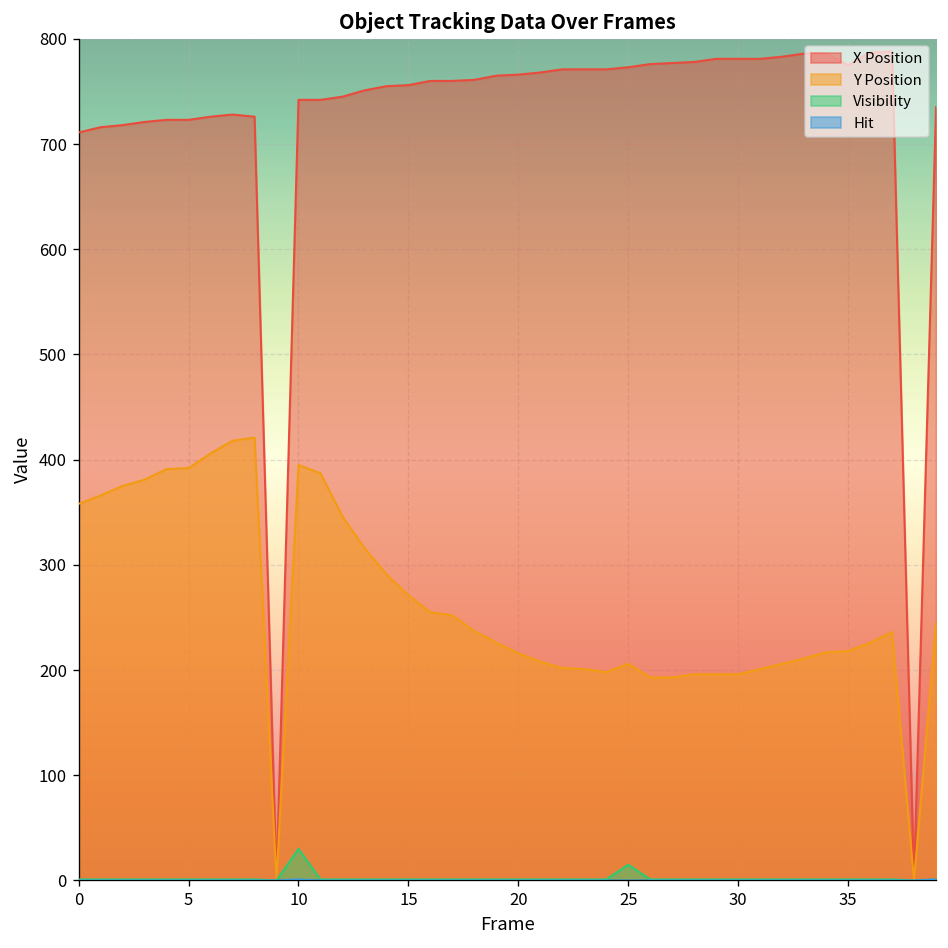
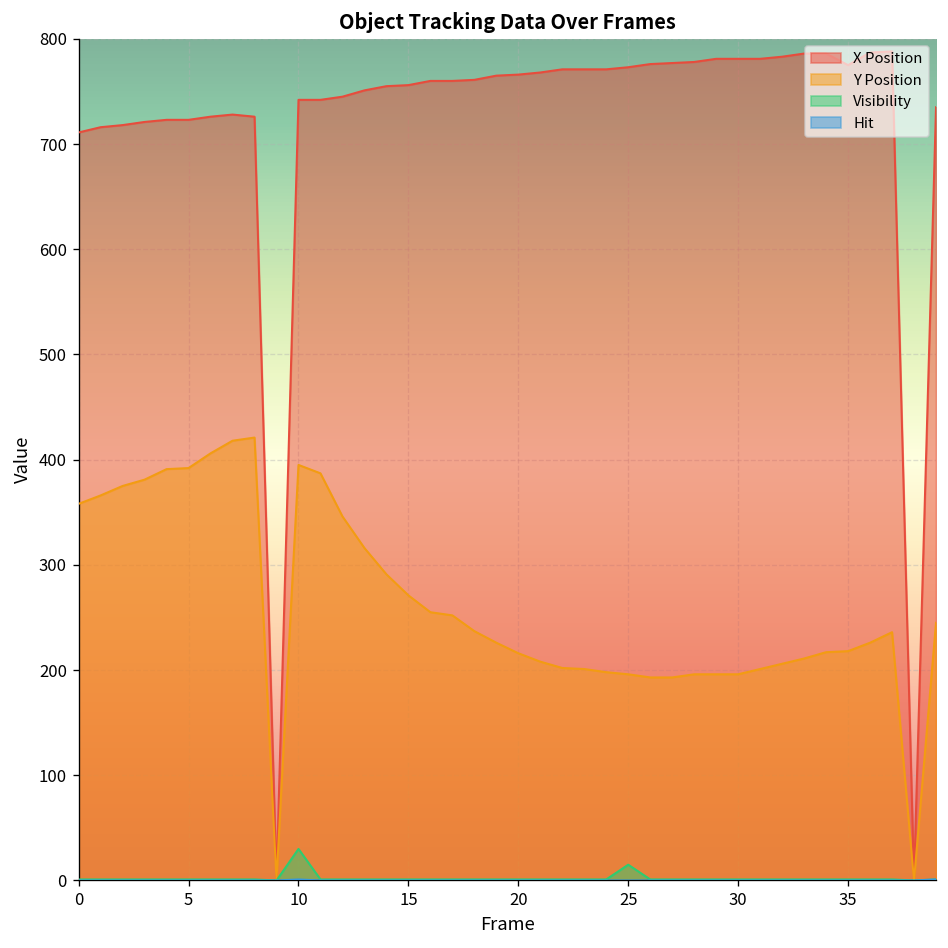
  {
    "X Position": {
      "0": 710,
      "5": 720,
      "10": 740,
      "15": 760,
      "20": 770,
      "25": 770,
      "30": 780
    },
    "Y Position": {
      "0": 360,
      "5": 390,
      "10": 400,
      "15": 270,
      "20": 220,
-     "25": 210,
+     "25": 200,
      "30": 200,
      "35": 220
    },
    "Visibility": {
      "10": 30,
      "25": 20
    },
    "Hit": {
      "10": 0,
      "25": 0
    }
  }
